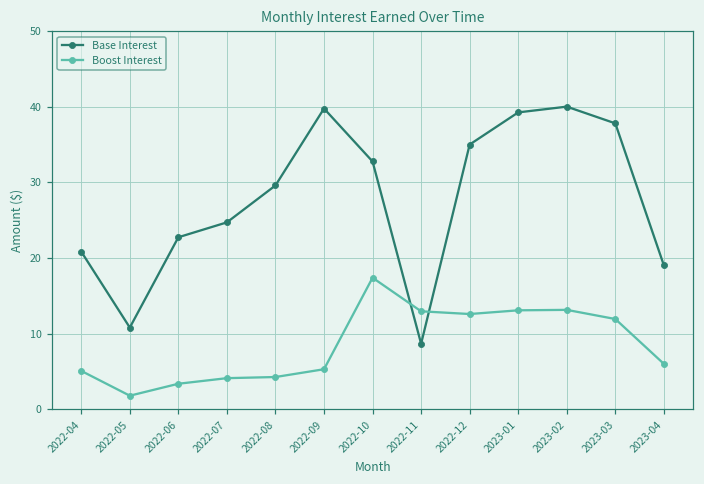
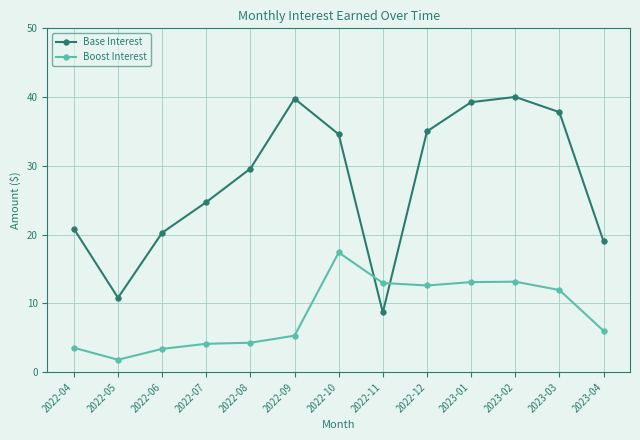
  {
    "Base Interest": {
      "2022-04": 21,
      "2022-05": 11,
-     "2022-06": 23,
+     "2022-06": 20,
      "2022-07": 25,
      "2022-08": 30,
      "2022-09": 40,
-     "2022-10": 33,
+     "2022-10": 35,
      "2022-11": 9,
      "2022-12": 35,
      "2023-01": 39,
      "2023-02": 40,
      "2023-03": 38,
      "2023-04": 19
    },
    "Boost Interest": {
-     "2022-04": 5,
+     "2022-04": 4,
      "2022-05": 2,
      "2022-06": 3,
      "2022-07": 4,
      "2022-08": 4,
      "2022-09": 5,
      "2022-10": 17,
      "2022-11": 13,
      "2022-12": 13,
      "2023-01": 13,
      "2023-02": 13,
      "2023-03": 12,
      "2023-04": 6
    }
  }
